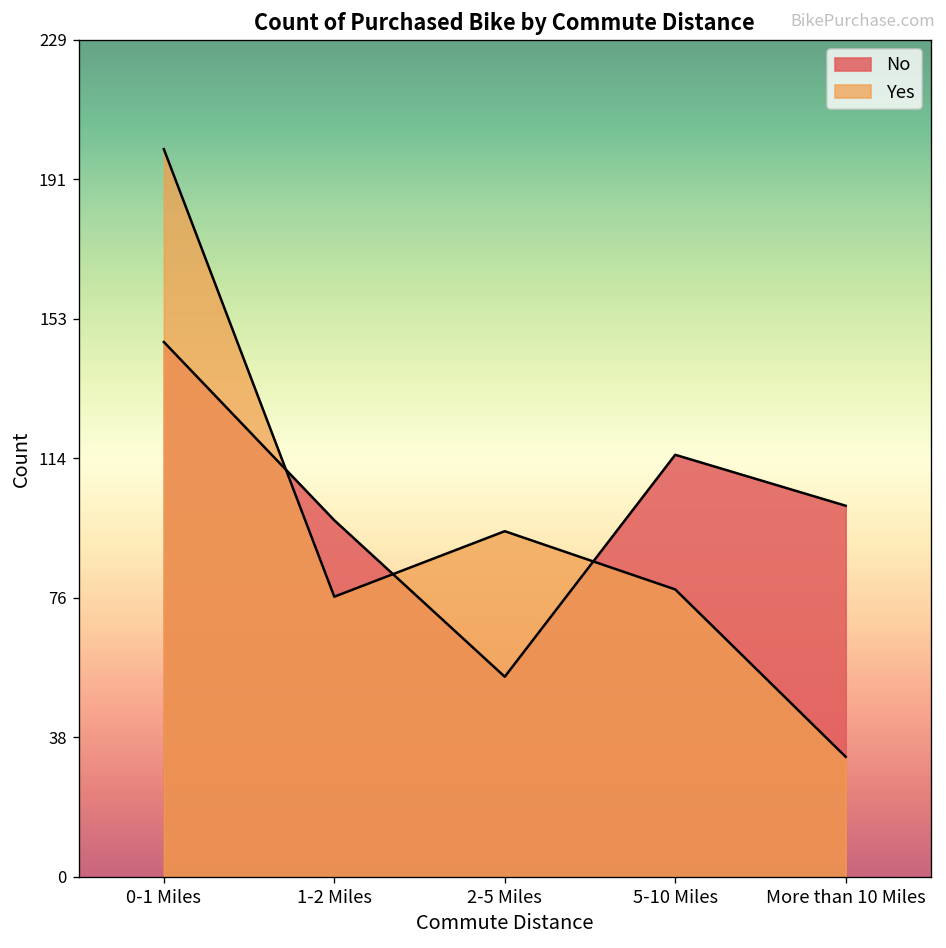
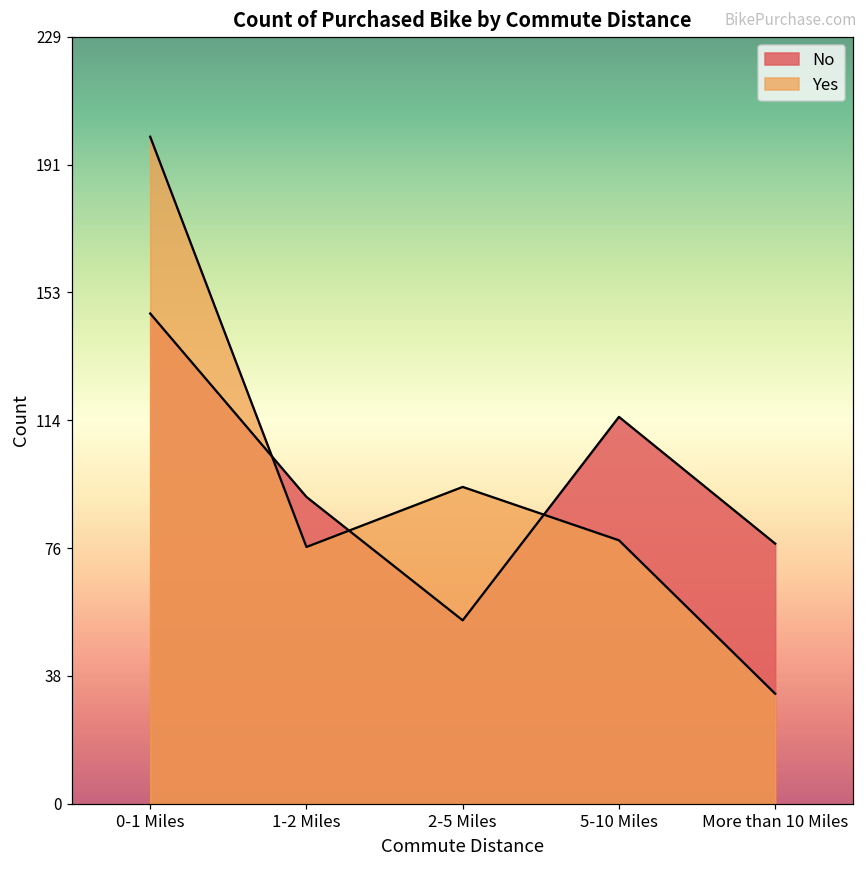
  {
    "No": {
      "0-1 Miles": 146,
-     "1-2 Miles": 98,
+     "1-2 Miles": 92,
      "2-5 Miles": 55,
      "5-10 Miles": 115,
-     "More than 10 Miles": 102
+     "More than 10 Miles": 78
    },
    "Yes": {
      "0-1 Miles": 199,
      "1-2 Miles": 77,
      "2-5 Miles": 95,
      "5-10 Miles": 79,
      "More than 10 Miles": 33
    }
  }
